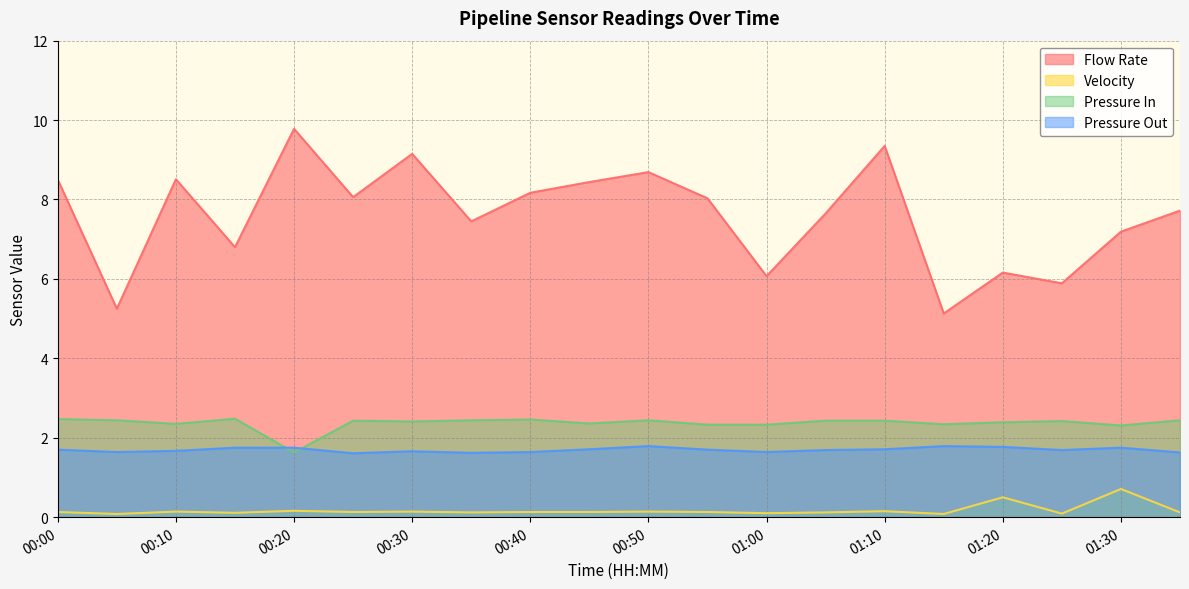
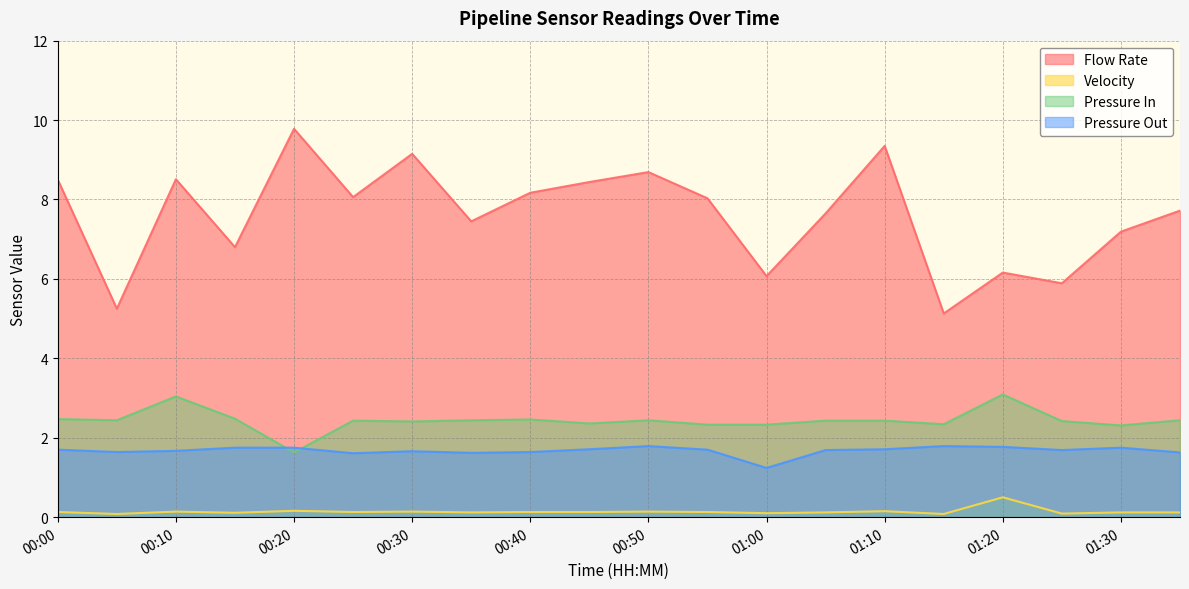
  {
    "Flow Rate": {
      "00:00": 8.5,
      "00:10": 8.5,
      "00:20": 9.8,
      "00:30": 9.2,
      "00:40": 8.2,
      "00:50": 8.7,
      "01:00": 6.1,
      "01:10": 9.4,
      "01:20": 6.2,
      "01:30": 7.2
    },
    "Velocity": {
      "00:00": 0.1,
      "00:10": 0.1,
      "00:20": 0.2,
      "00:30": 0.1,
      "00:40": 0.1,
      "00:50": 0.1,
      "01:00": 0.1,
      "01:10": 0.2,
      "01:20": 0.5,
-     "01:30": 0.7
+     "01:30": 0.1
    },
    "Pressure In": {
      "00:00": 2.5,
-     "00:10": 2.4,
+     "00:10": 3.0,
      "00:20": 1.6,
      "00:30": 2.4,
      "00:40": 2.5,
      "00:50": 2.4,
      "01:00": 2.3,
      "01:10": 2.4,
-     "01:20": 2.4,
+     "01:20": 3.1,
      "01:30": 2.3
    },
    "Pressure Out": {
      "00:00": 1.7,
      "00:10": 1.7,
      "00:20": 1.8,
      "00:30": 1.7,
      "00:40": 1.6,
      "00:50": 1.8,
-     "01:00": 1.6,
+     "01:00": 1.2,
      "01:10": 1.7,
      "01:20": 1.8,
      "01:30": 1.8
    }
  }
